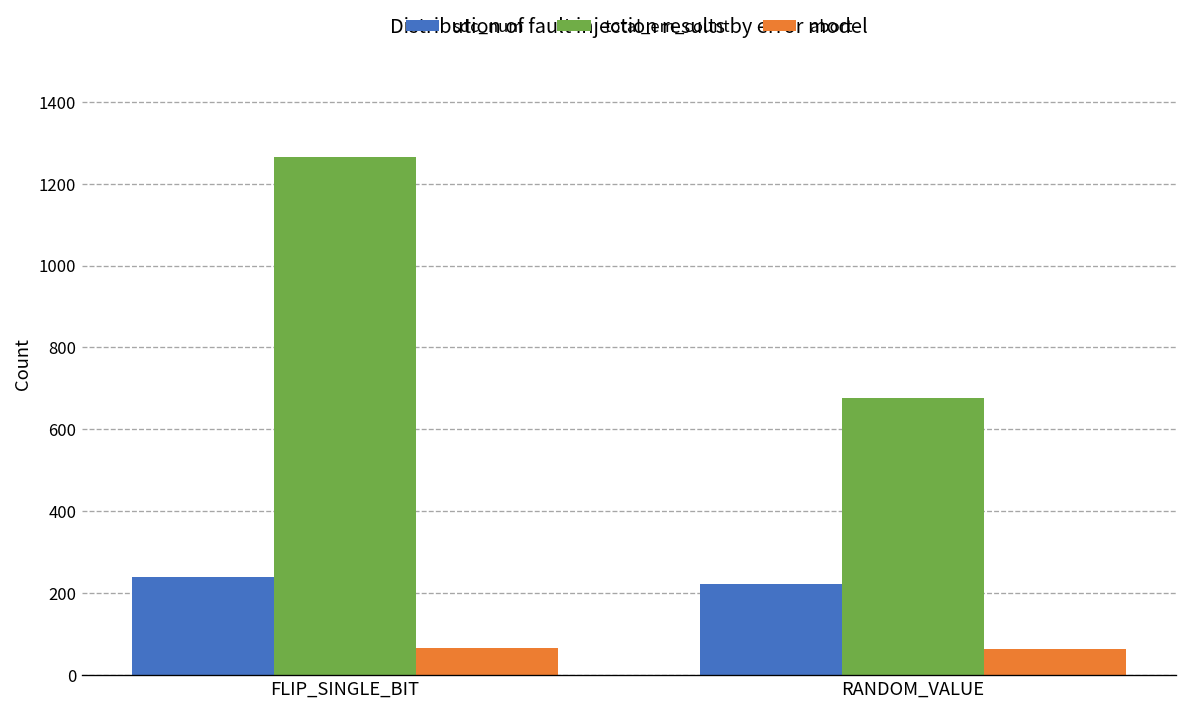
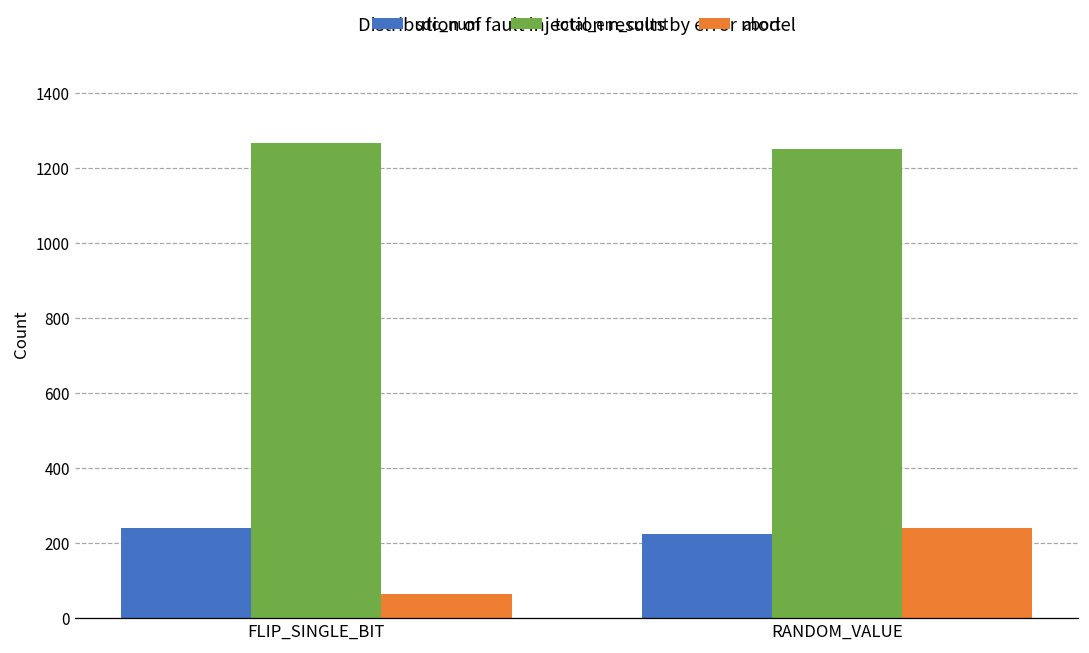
  {
    "sdc_num": {
      "FLIP_SINGLE_BIT": 240,
      "RANDOM_VALUE": 220
    },
    "total_em_count": {
      "FLIP_SINGLE_BIT": 1270,
-     "RANDOM_VALUE": 680
+     "RANDOM_VALUE": 1250
    },
    "abort": {
      "FLIP_SINGLE_BIT": 70,
-     "RANDOM_VALUE": 60
+     "RANDOM_VALUE": 240
    }
  }
